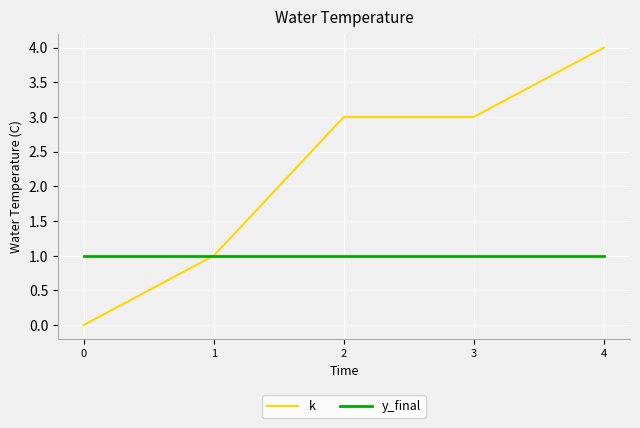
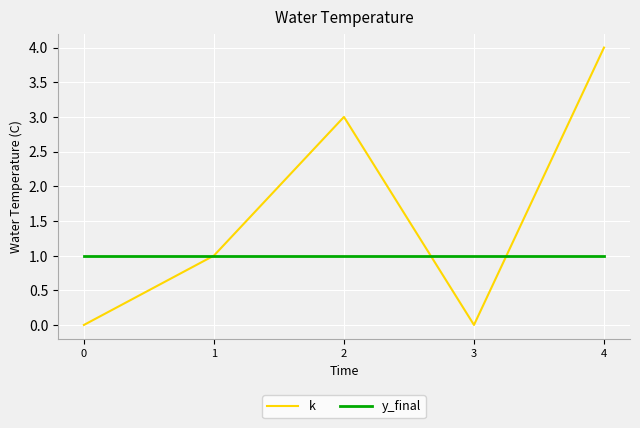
  {
    "k": {
      "0": 0,
      "2": 3,
-     "3": 3,
+     "3": 0,
      "4": 4
    },
    "y_final": {
      "0": 1,
      "2": 1,
      "3": 1,
      "4": 1
    }
  }
